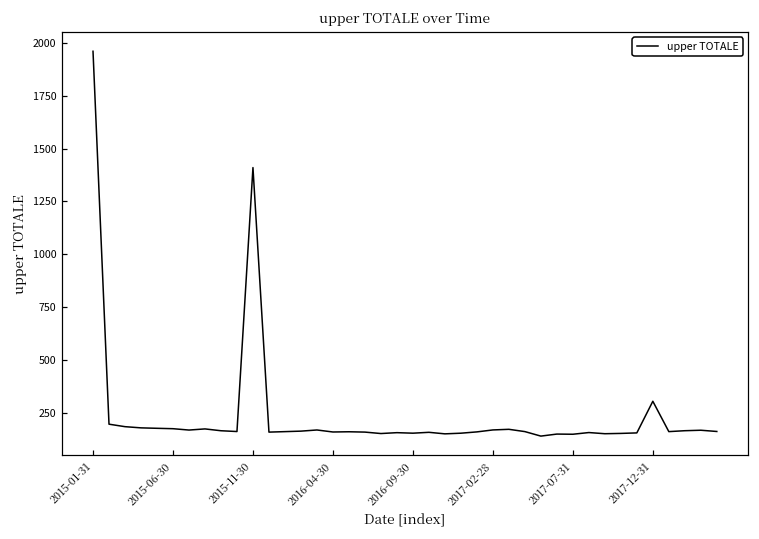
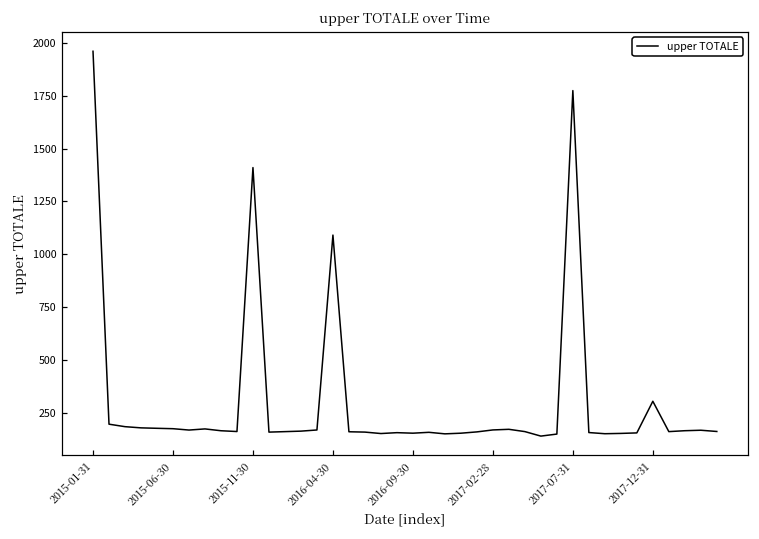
  {
    "2015-01-31": 1960,
    "2015-06-30": 180,
    "2015-11-30": 1410,
-   "2016-04-30": 160,
+   "2016-04-30": 1090,
    "2016-09-30": 150,
    "2017-02-28": 170,
-   "2017-07-31": 150,
+   "2017-07-31": 1770,
    "2017-12-31": 310
  }
